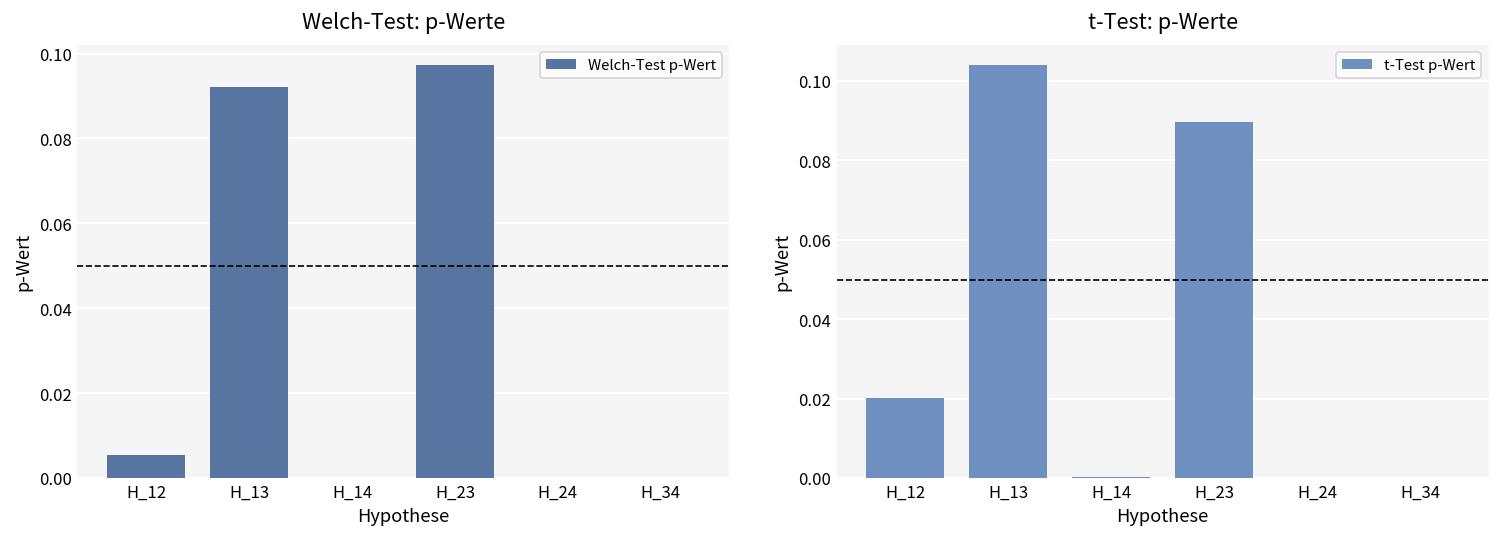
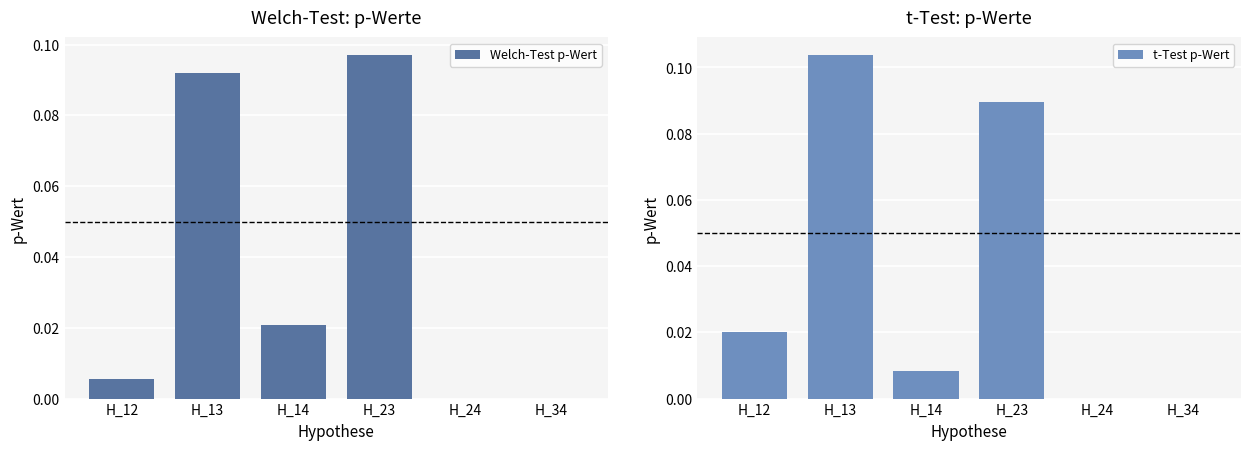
  {
    "Welch-Test: p-Werte": {
      "H_12": 0.005,
      "H_13": 0.092,
-     "H_14": 0.000,
+     "H_14": 0.021,
      "H_23": 0.097
    },
    "t-Test: p-Werte": {
      "H_12": 0.020,
      "H_13": 0.104,
-     "H_14": 0.000,
+     "H_14": 0.008,
      "H_23": 0.090
    }
  }
